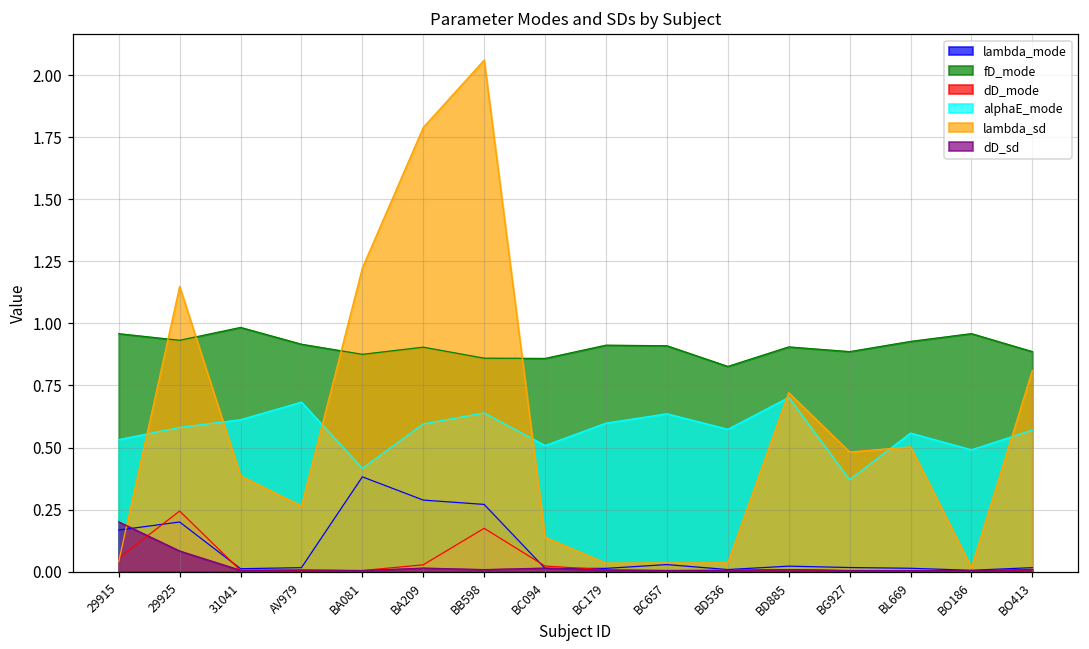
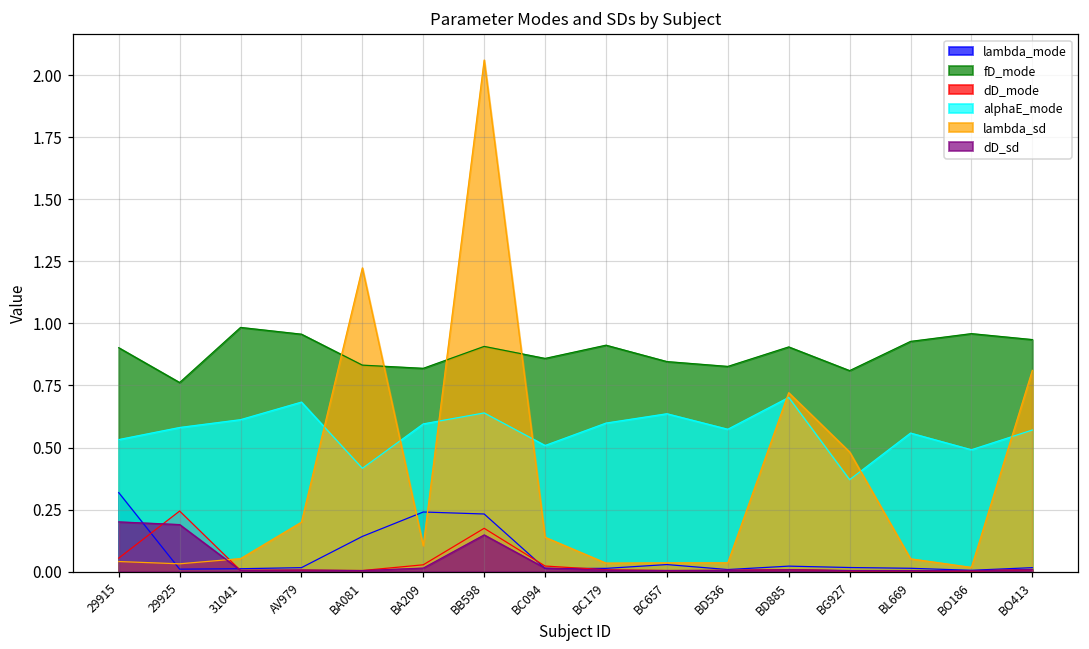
  {
    "lambda_mode": {
-     "29915": 0.17,
-     "29925": 0.20,
-     "BA081": 0.38,
-     "BA209": 0.29,
-     "BB598": 0.27,
+     "29915": 0.32,
+     "29925": 0.01,
+     "BA081": 0.14,
+     "BA209": 0.24,
+     "BB598": 0.23,
      "BD885": 0.02,
      "BG927": 0.02
    },
    "fD_mode": {
-     "29915": 0.96,
-     "29925": 0.93,
+     "29915": 0.90,
+     "29925": 0.76,
      "31041": 0.98,
-     "AV979": 0.92,
-     "BA081": 0.88,
-     "BA209": 0.90,
-     "BB598": 0.86,
+     "AV979": 0.96,
+     "BA081": 0.83,
+     "BA209": 0.82,
+     "BB598": 0.91,
      "BC094": 0.86,
      "BC179": 0.91,
-     "BC657": 0.91,
+     "BC657": 0.85,
      "BD536": 0.83,
      "BD885": 0.91,
-     "BG927": 0.89,
+     "BG927": 0.81,
      "BL669": 0.93,
      "BO186": 0.96,
-     "BO413": 0.89
+     "BO413": 0.93
    },
    "dD_mode": {
      "29915": 0.05,
      "29925": 0.24,
      "BA209": 0.03,
      "BB598": 0.17
    },
    "alphaE_mode": {
      "29915": 0.53,
      "29925": 0.58,
      "31041": 0.61,
      "AV979": 0.68,
      "BA081": 0.42,
      "BA209": 0.60,
      "BB598": 0.64,
      "BC094": 0.51,
      "BC179": 0.60,
      "BC657": 0.64,
      "BD536": 0.57,
      "BD885": 0.70,
      "BG927": 0.37,
      "BL669": 0.56,
      "BO186": 0.49,
      "BO413": 0.57
    },
    "lambda_sd": {
      "29915": 0.04,
-     "29925": 1.15,
-     "31041": 0.39,
-     "AV979": 0.26,
+     "29925": 0.03,
+     "31041": 0.05,
+     "AV979": 0.20,
      "BA081": 1.22,
-     "BA209": 1.79,
+     "BA209": 0.10,
      "BB598": 2.06,
      "BC094": 0.14,
      "BC179": 0.03,
      "BD536": 0.04,
      "BD885": 0.72,
      "BG927": 0.48,
-     "BL669": 0.50,
+     "BL669": 0.05,
      "BO186": 0.02,
      "BO413": 0.81
    },
    "dD_sd": {
      "29915": 0.20,
-     "29925": 0.08,
+     "29925": 0.19,
      "BA209": 0.01,
-     "BB598": 0.01
+     "BB598": 0.15
    }
  }
